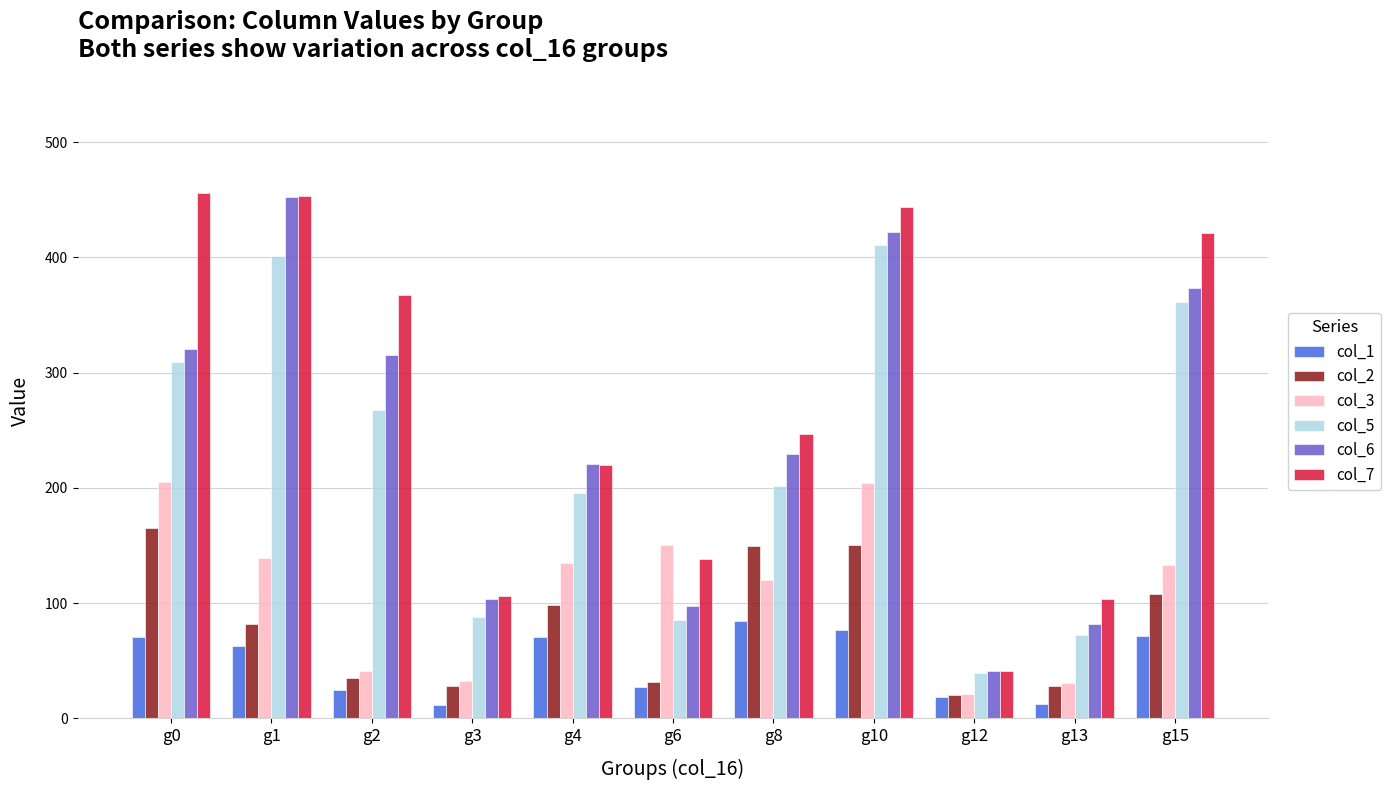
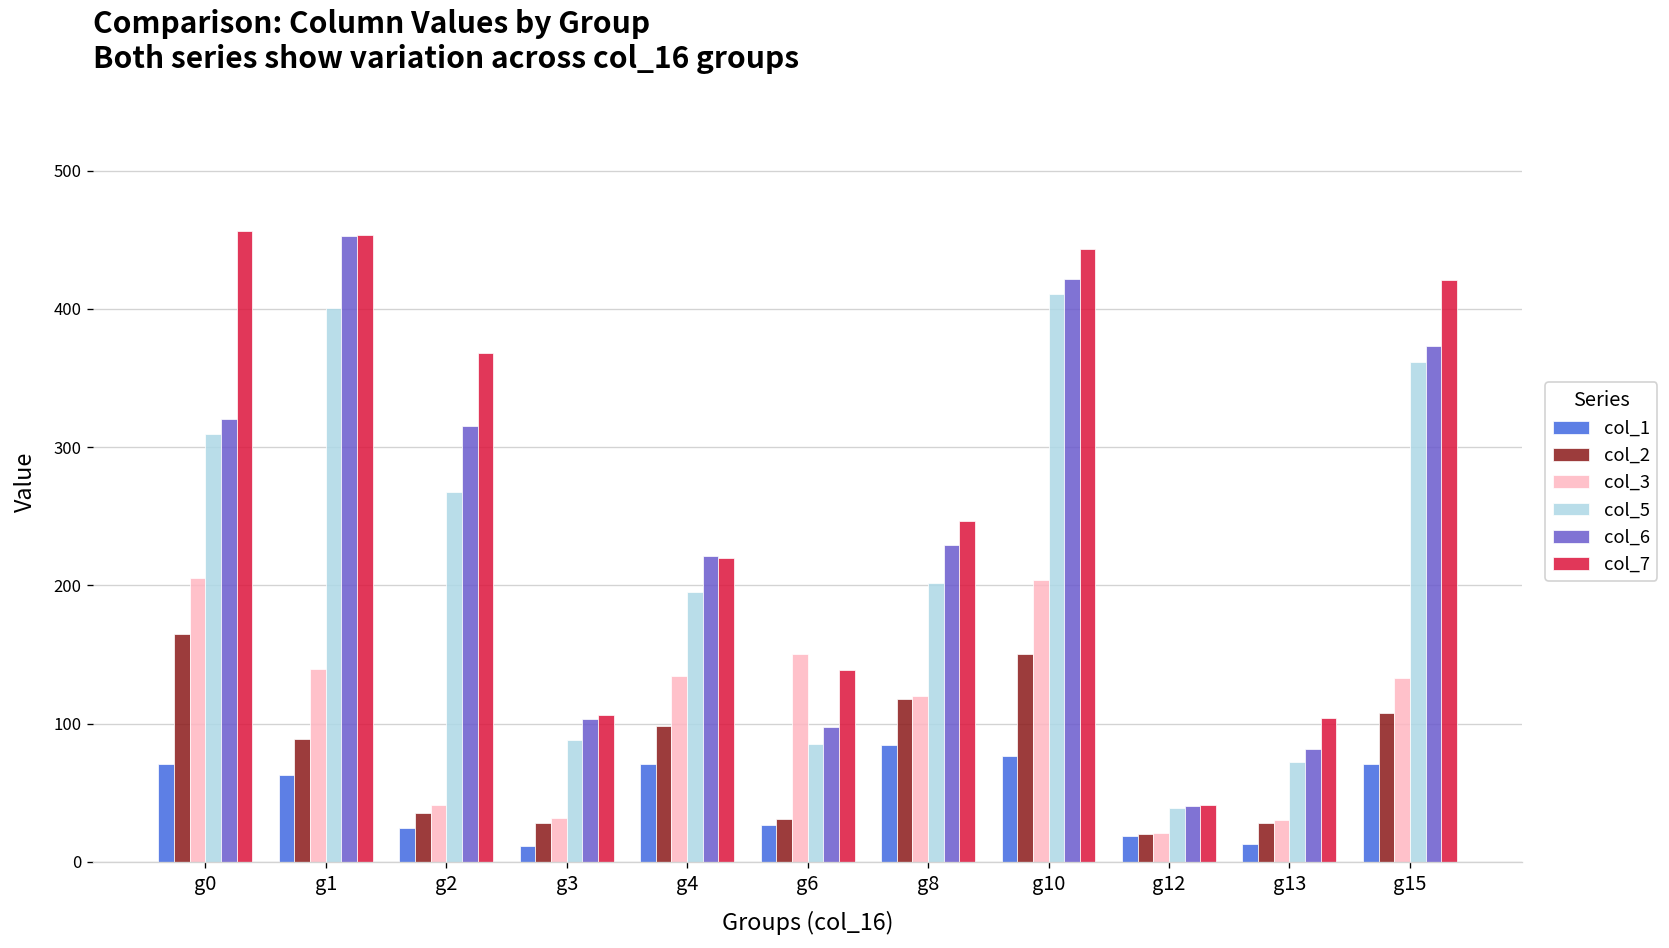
  {
    "col_2": {
      "g0": 165,
-     "g1": 81,
+     "g1": 89,
      "g2": 35,
      "g3": 28,
      "g4": 98,
      "g6": 31,
-     "g8": 149,
+     "g8": 118,
      "g10": 150,
      "g12": 20,
      "g13": 28,
      "g15": 107
    },
    "col_3": {
      "g0": 205,
      "g1": 139,
      "g2": 41,
      "g3": 32,
      "g4": 135,
      "g6": 150,
      "g8": 120,
      "g10": 204,
      "g12": 21,
      "g13": 30,
      "g15": 133
    },
    "col_5": {
      "g0": 309,
      "g1": 401,
      "g2": 267,
      "g3": 88,
      "g4": 195,
      "g6": 85,
      "g8": 202,
      "g10": 411,
      "g12": 39,
      "g13": 72,
      "g15": 362
    },
    "col_7": {
      "g0": 456,
      "g1": 453,
      "g2": 368,
      "g3": 106,
      "g4": 220,
      "g6": 139,
      "g8": 247,
      "g10": 443,
      "g12": 41,
      "g13": 104,
      "g15": 421
    }
  }
